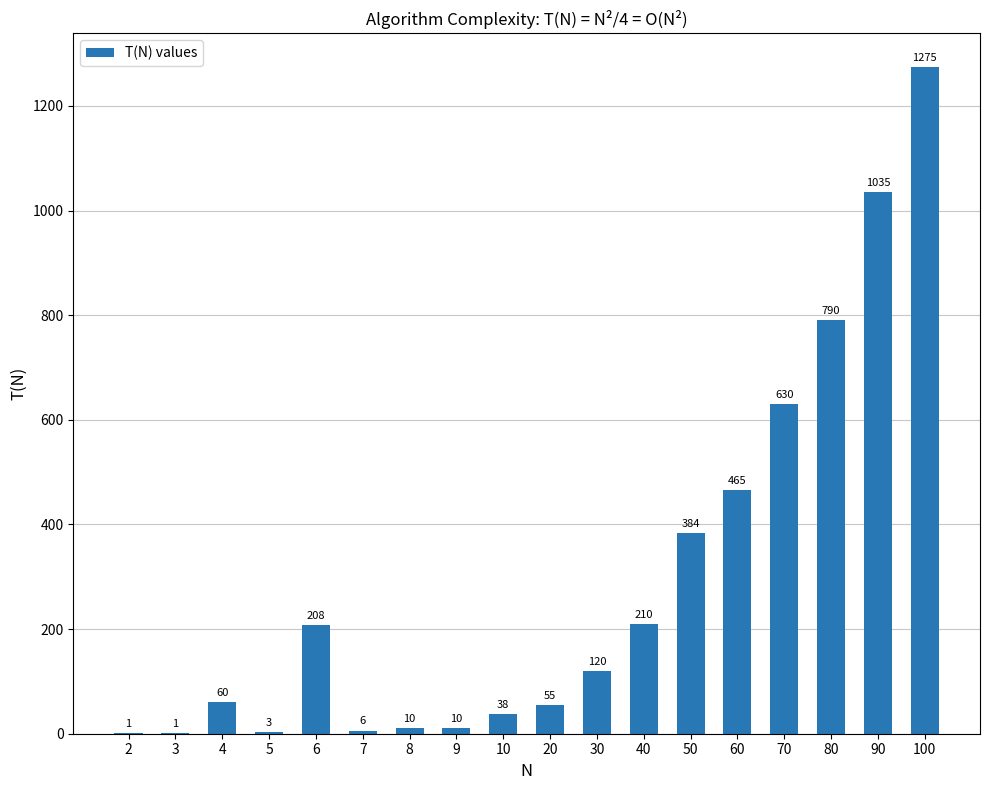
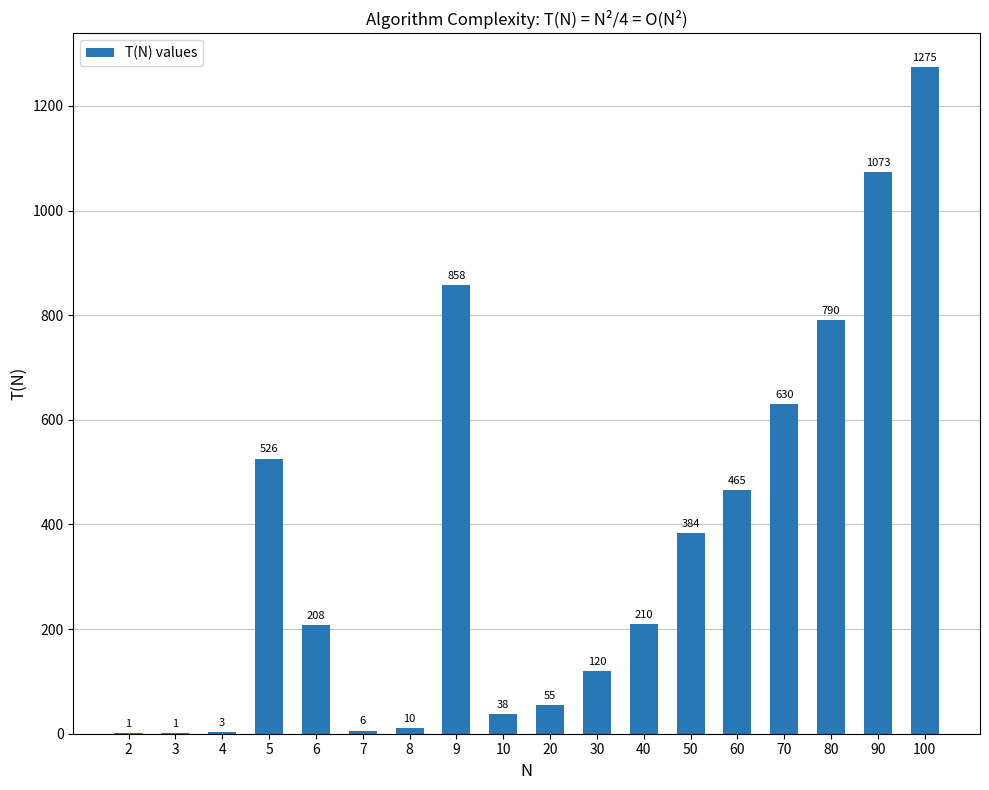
  {
    "2": 1,
    "3": 1,
-   "4": 60,
-   "5": 3,
+   "4": 3,
+   "5": 526,
    "6": 208,
    "7": 6,
    "8": 10,
-   "9": 10,
+   "9": 858,
    "10": 38,
    "20": 55,
    "30": 120,
    "40": 210,
    "50": 384,
    "60": 465,
    "70": 630,
    "80": 790,
-   "90": 1035,
+   "90": 1073,
    "100": 1275
  }
